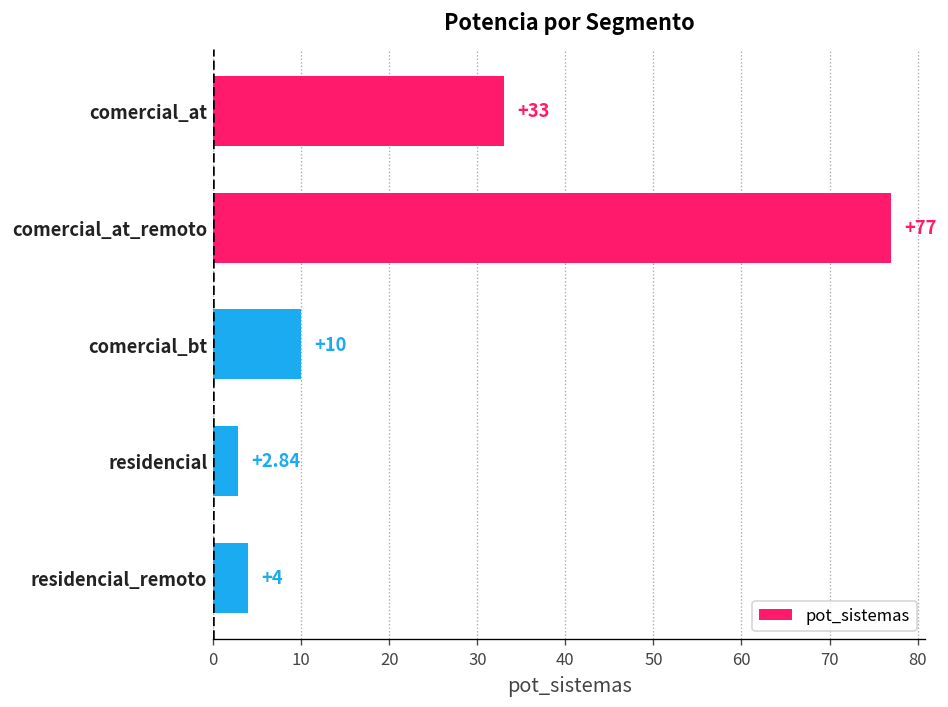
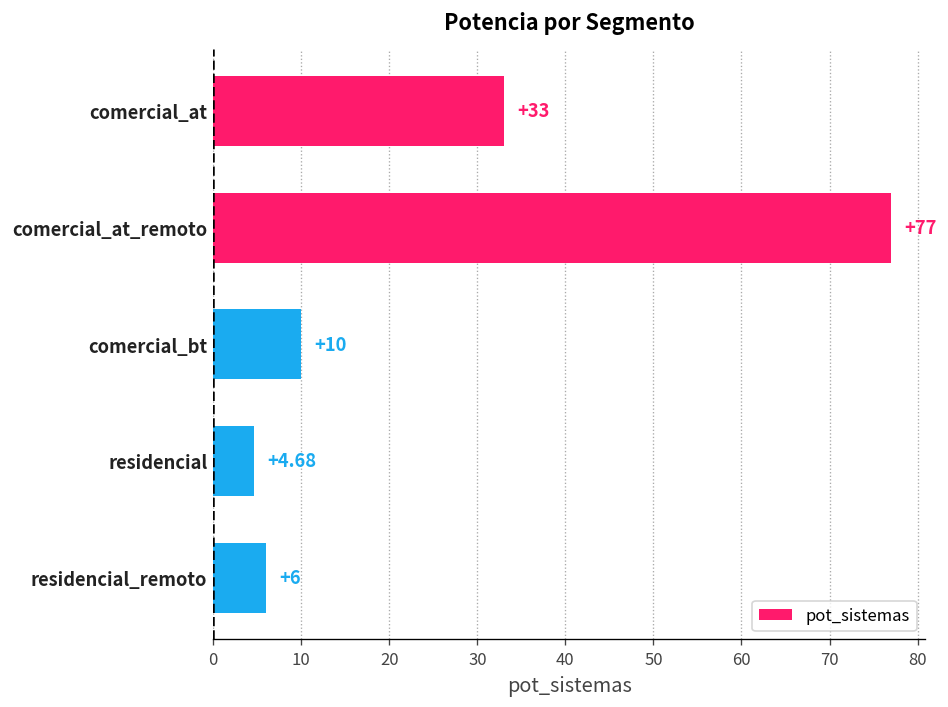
  {
    "comercial_at": "+33",
    "comercial_at_remoto": "+77",
    "comercial_bt": "+10",
-   "residencial": "+2.84",
-   "residencial_remoto": "+4"
+   "residencial": "+4.68",
+   "residencial_remoto": "+6"
  }
